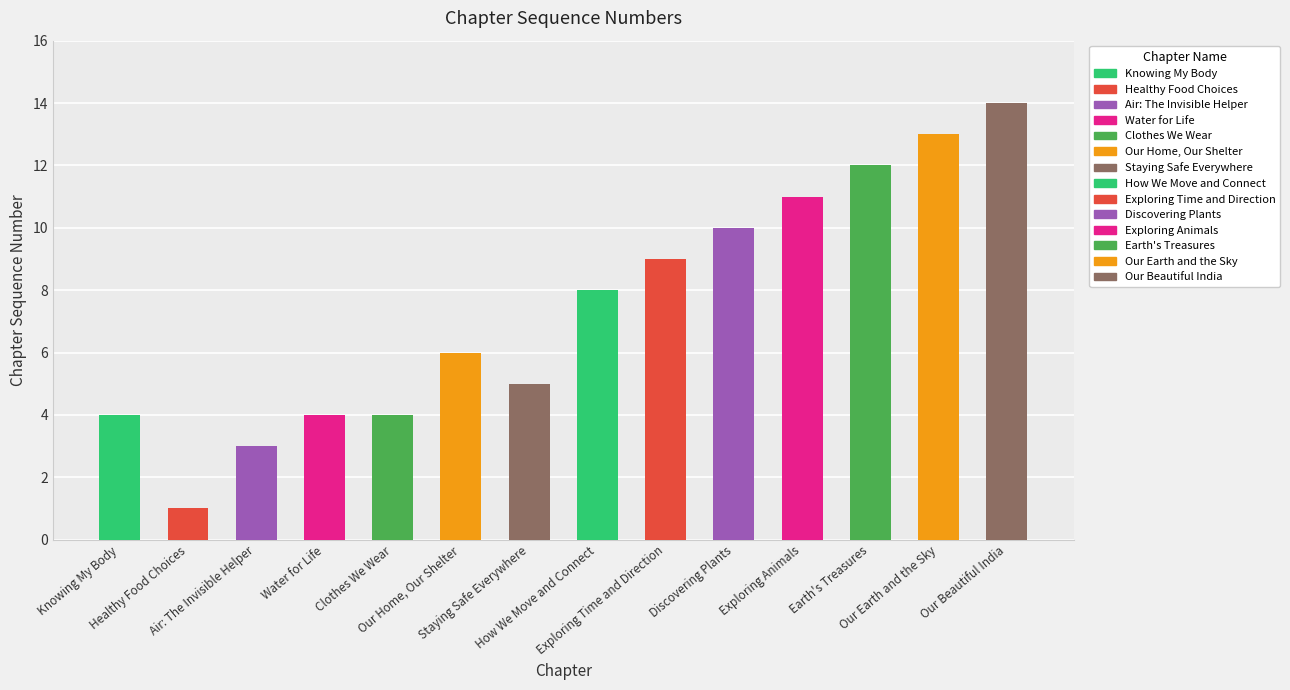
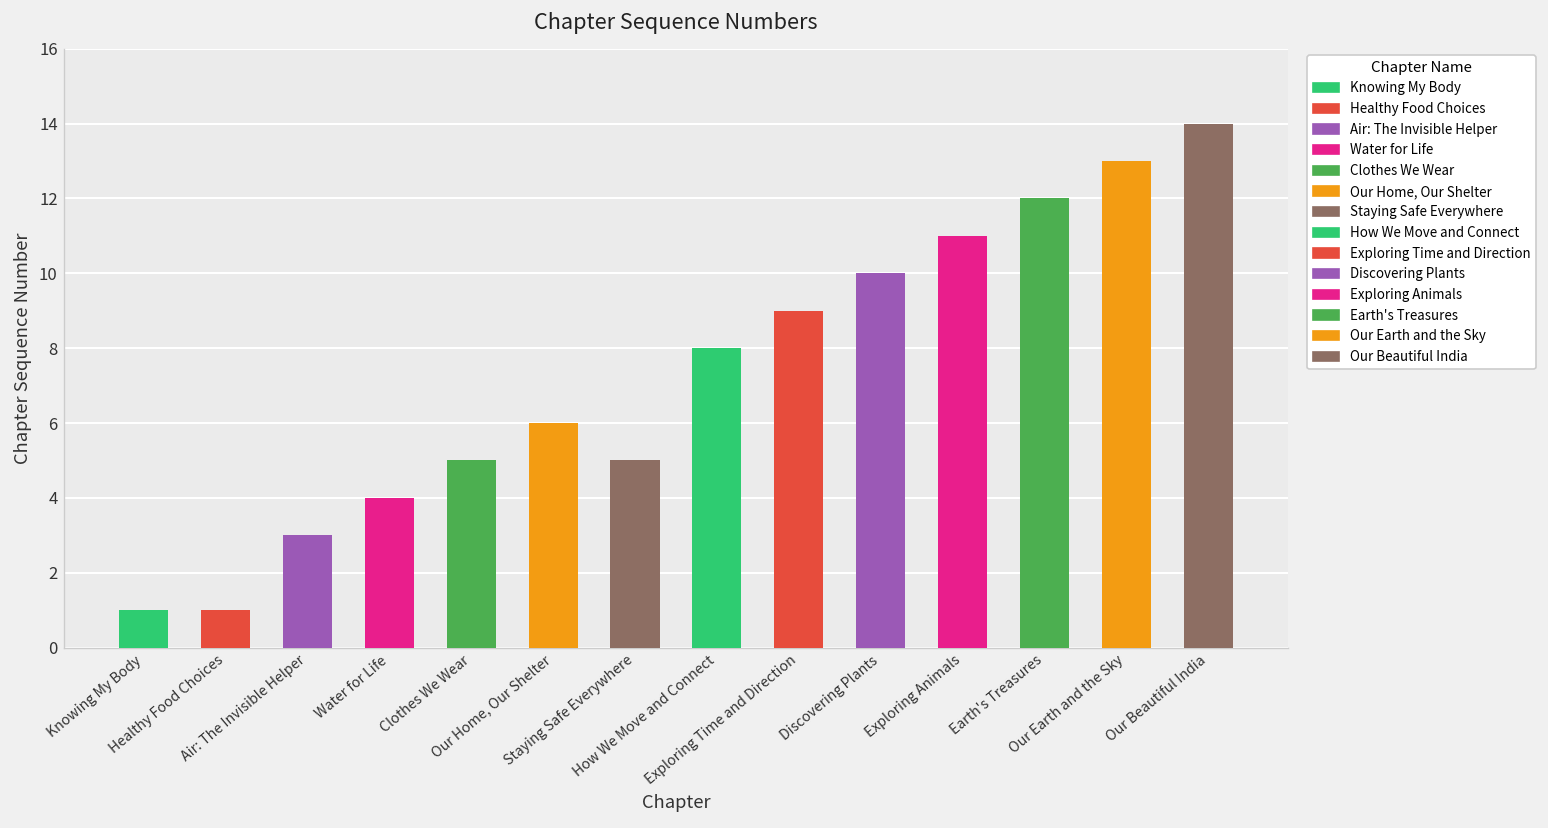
  {
-   "Knowing My Body": 4,
+   "Knowing My Body": 1,
    "Healthy Food Choices": 1,
    "Air: The Invisible Helper": 3,
    "Water for Life": 4,
-   "Clothes We Wear": 4,
+   "Clothes We Wear": 5,
    "Our Home, Our Shelter": 6,
    "Staying Safe Everywhere": 5,
    "How We Move and Connect": 8,
    "Exploring Time and Direction": 9,
    "Discovering Plants": 10,
    "Exploring Animals": 11,
    "Earth's Treasures": 12,
    "Our Earth and the Sky": 13,
    "Our Beautiful India": 14
  }
